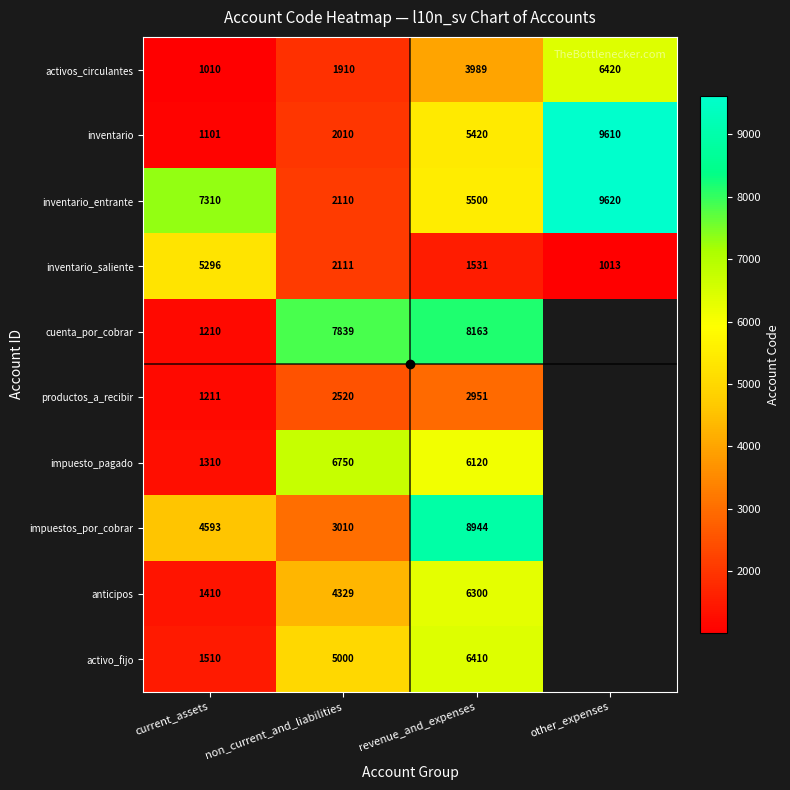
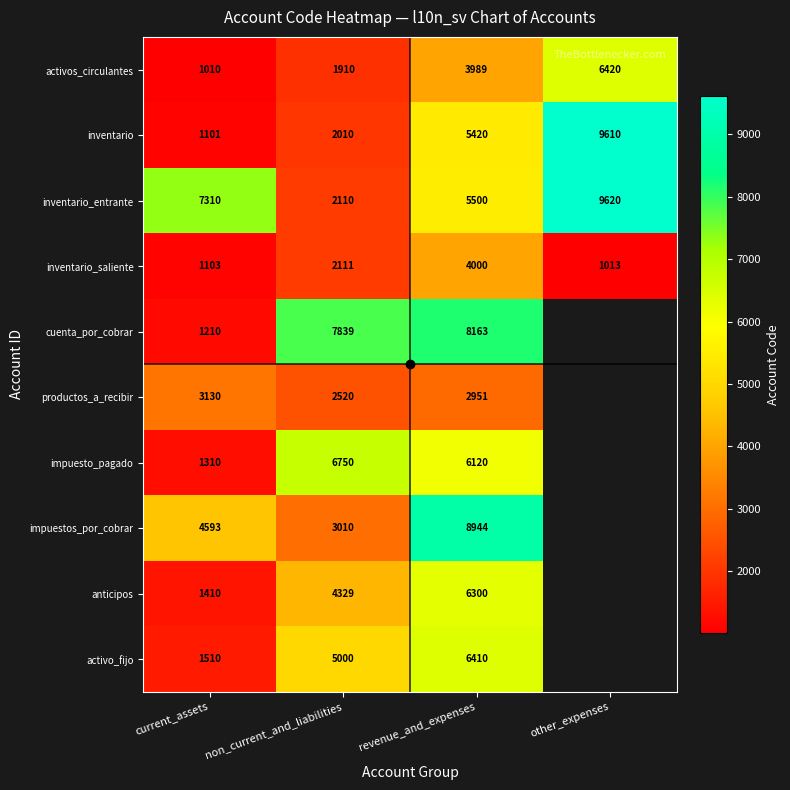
  {
    "activos_circulantes": {
      "current_assets": 1010,
      "non_current_and_liabilities": 1910,
      "revenue_and_expenses": 3989
    },
    "inventario": {
      "current_assets": 1101,
      "non_current_and_liabilities": 2010,
      "revenue_and_expenses": 5420,
      "other_expenses": 9610
    },
    "inventario_entrante": {
      "current_assets": 7310,
      "non_current_and_liabilities": 2110,
      "revenue_and_expenses": 5500,
      "other_expenses": 9620
    },
    "inventario_saliente": {
-     "current_assets": 5296,
+     "current_assets": 1103,
      "non_current_and_liabilities": 2111,
-     "revenue_and_expenses": 1531,
+     "revenue_and_expenses": 4000,
      "other_expenses": 1013
    },
    "cuenta_por_cobrar": {
      "current_assets": 1210,
      "non_current_and_liabilities": 7839,
      "revenue_and_expenses": 8163
    },
    "productos_a_recibir": {
-     "current_assets": 1211,
+     "current_assets": 3130,
      "non_current_and_liabilities": 2520,
      "revenue_and_expenses": 2951
    },
    "impuesto_pagado": {
      "current_assets": 1310,
      "non_current_and_liabilities": 6750,
      "revenue_and_expenses": 6120
    },
    "impuestos_por_cobrar": {
      "current_assets": 4593,
      "non_current_and_liabilities": 3010,
      "revenue_and_expenses": 8944
    },
    "anticipos": {
      "current_assets": 1410,
      "non_current_and_liabilities": 4329,
      "revenue_and_expenses": 6300
    },
    "activo_fijo": {
      "current_assets": 1510,
      "non_current_and_liabilities": 5000,
      "revenue_and_expenses": 6410
    }
  }
